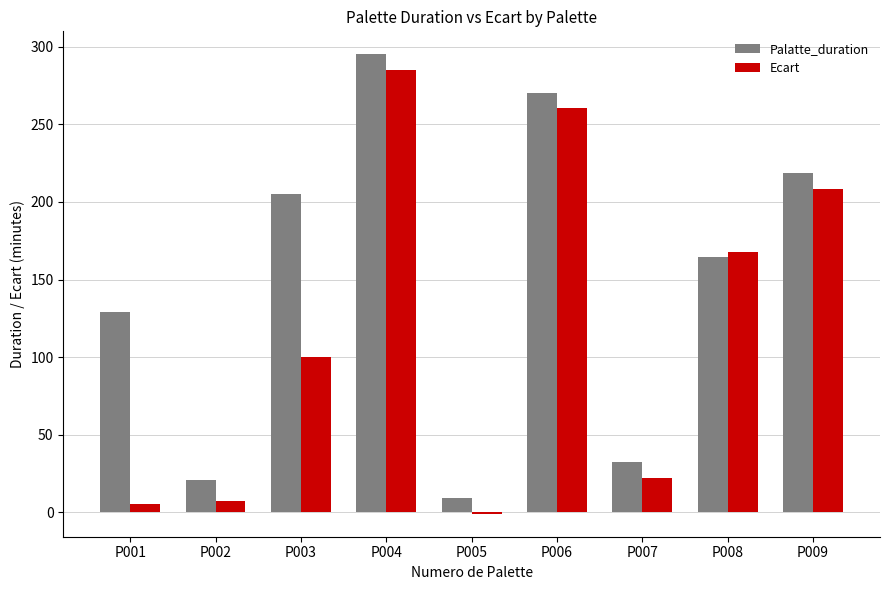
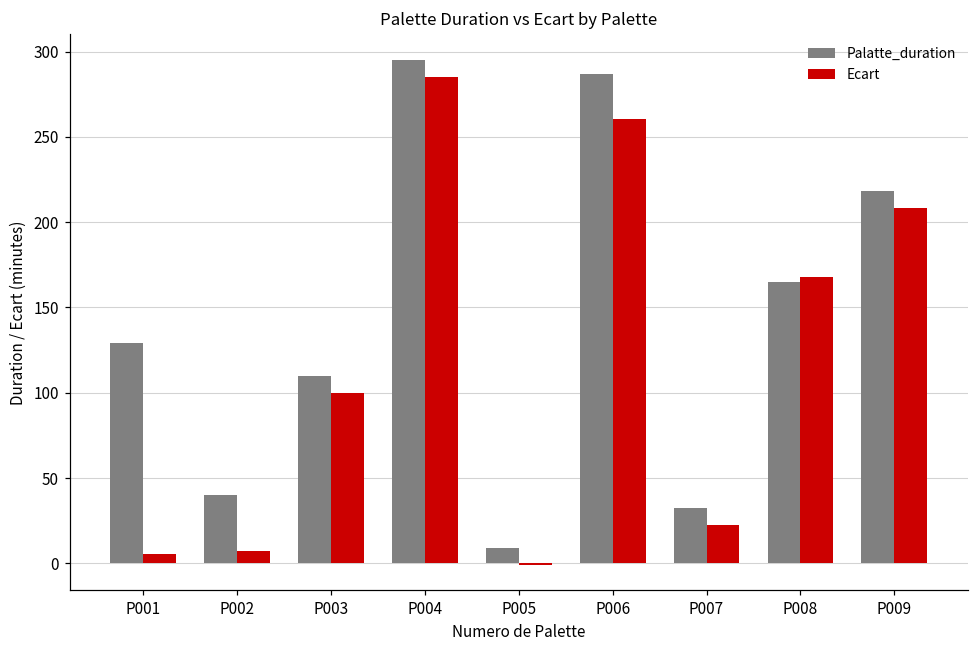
  {
    "Palatte_duration": {
      "P001": 129,
-     "P002": 21,
-     "P003": 205,
+     "P002": 40,
+     "P003": 110,
      "P004": 295,
      "P005": 9,
-     "P006": 271,
+     "P006": 287,
      "P007": 32,
      "P008": 165,
      "P009": 219
    },
    "Ecart": {
      "P001": 5,
      "P002": 7,
      "P003": 100,
      "P004": 285,
      "P006": 261,
      "P007": 22,
      "P008": 168,
      "P009": 209
    }
  }
